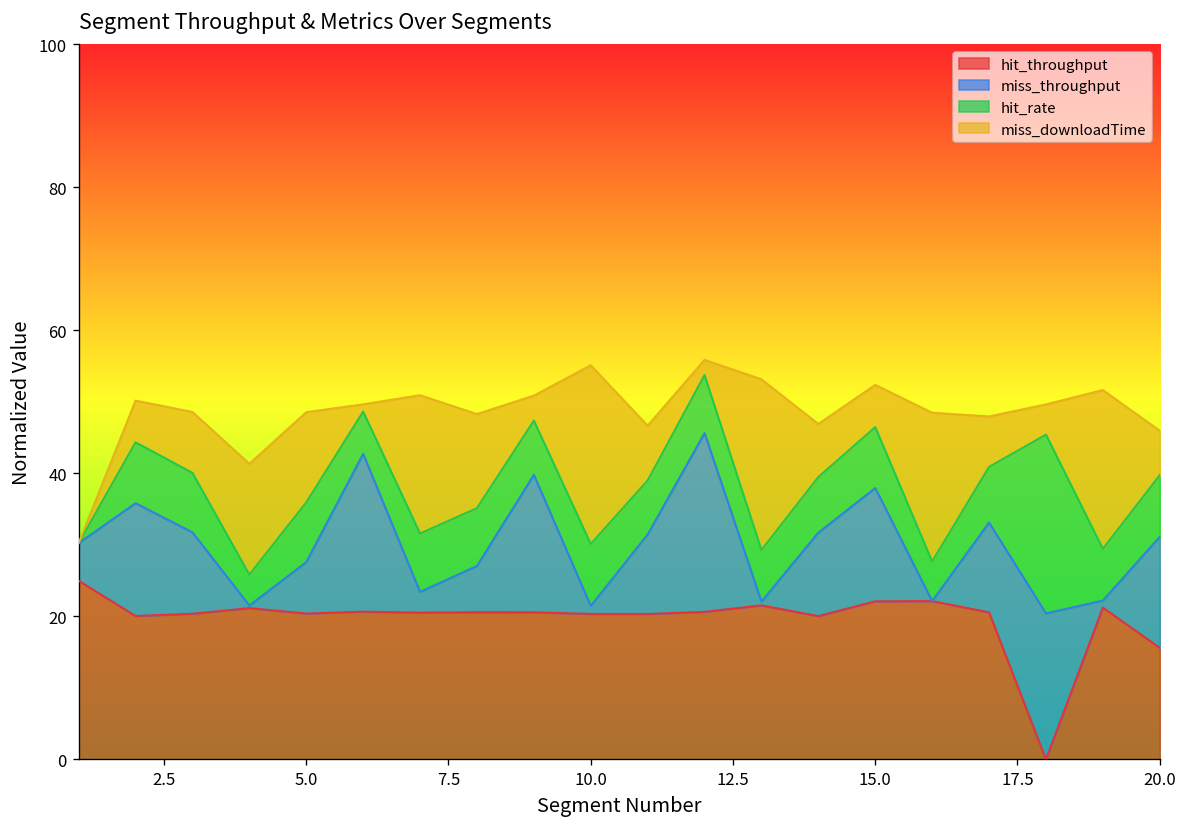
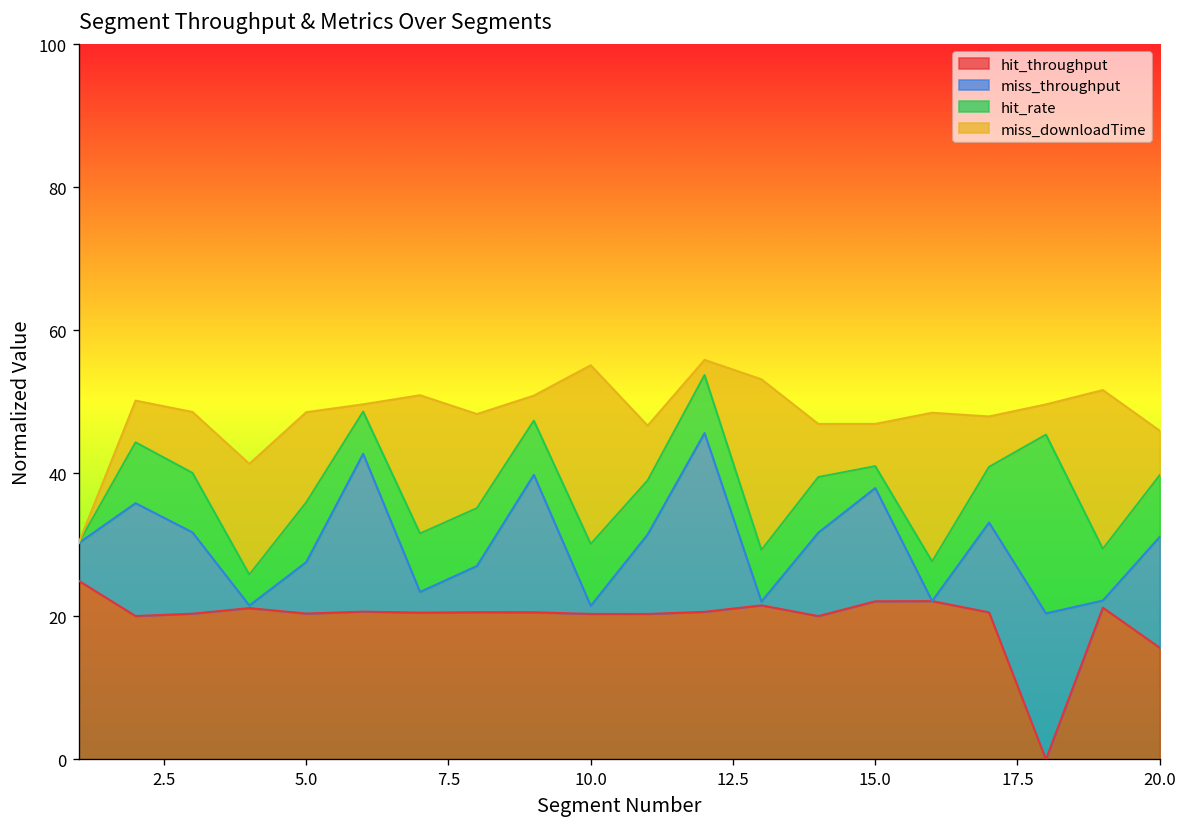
  {
    "hit_throughput": {
      "5.0": 20,
      "10.0": 20,
      "15.0": 22,
      "20.0": 16
    },
    "miss_throughput": {
      "5.0": 7,
      "10.0": 1,
      "15.0": 16,
      "20.0": 16
    },
    "hit_rate": {
      "5.0": 8,
      "10.0": 9,
-     "15.0": 9,
+     "15.0": 3,
      "20.0": 9
    },
    "miss_downloadTime": {
      "5.0": 13,
      "10.0": 25,
      "15.0": 6,
      "20.0": 6
    }
  }
